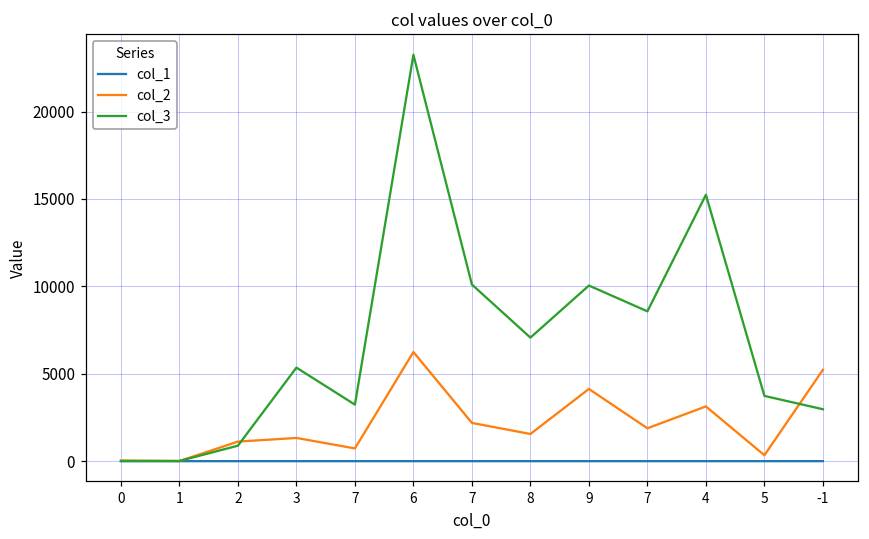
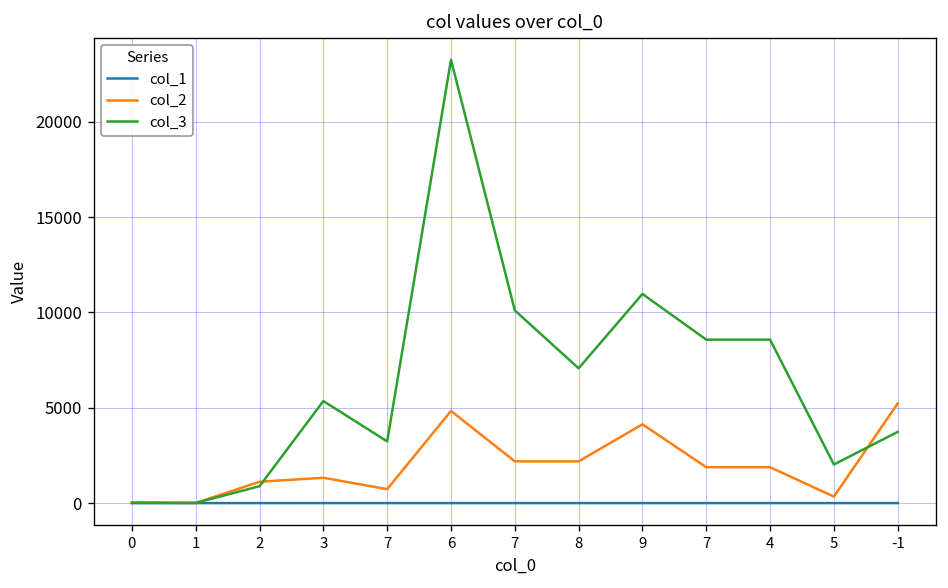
  {
    "col_1": {
      "2": 0,
      "3": 0,
      "6": 0,
      "8": 0,
      "9": 0,
      "4": 0,
      "5": 0,
      "-1": 0
    },
    "col_2": {
      "2": 1100,
      "3": 1300,
-     "6": 6200,
-     "8": 1600,
+     "6": 4800,
+     "8": 2200,
      "9": 4100,
-     "4": 3100,
+     "4": 1900,
      "5": 300,
      "-1": 5200
    },
    "col_3": {
      "2": 900,
      "3": 5400,
      "6": 23200,
      "8": 7100,
-     "9": 10000,
-     "4": 15200,
-     "5": 3700,
-     "-1": 3000
+     "9": 11000,
+     "4": 8600,
+     "5": 2000,
+     "-1": 3700
    }
  }
